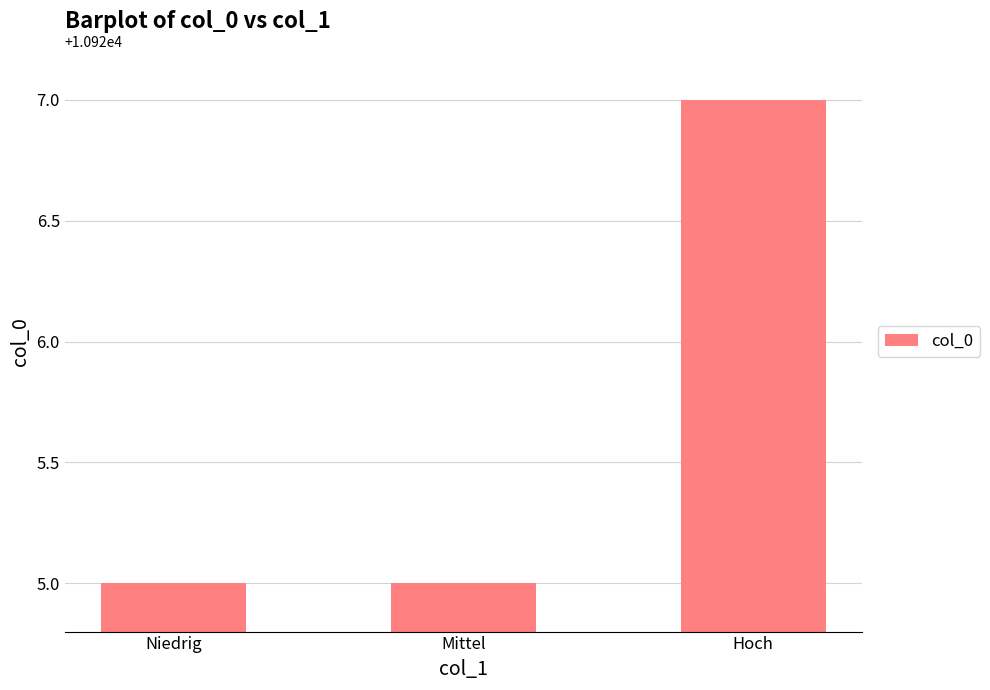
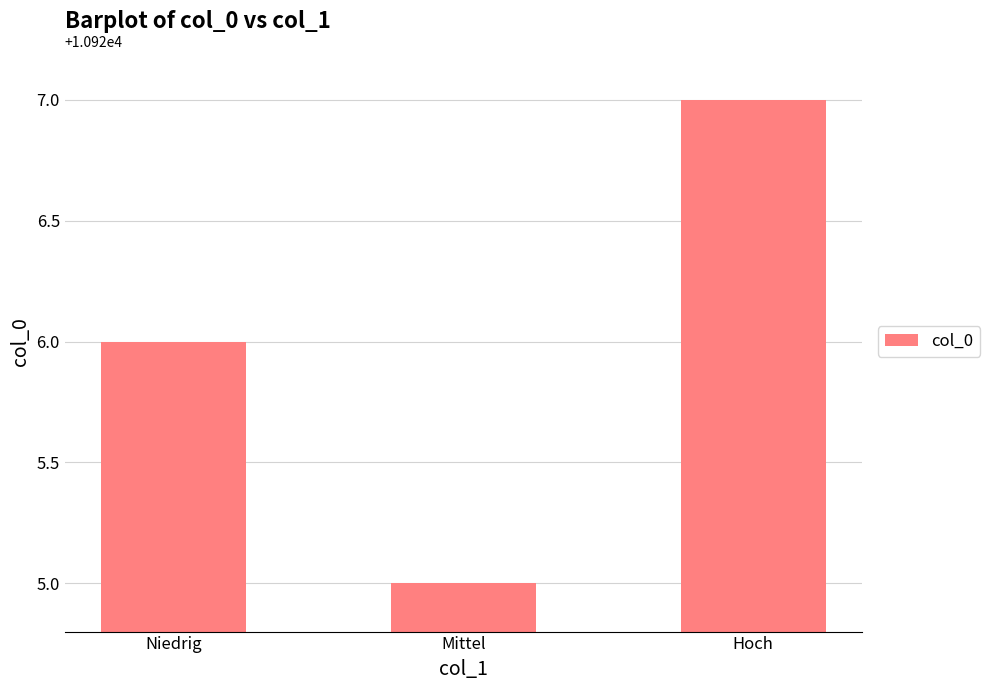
  {
-   "Niedrig": 10925,
+   "Niedrig": 10926,
    "Mittel": 10925,
    "Hoch": 10927
  }
